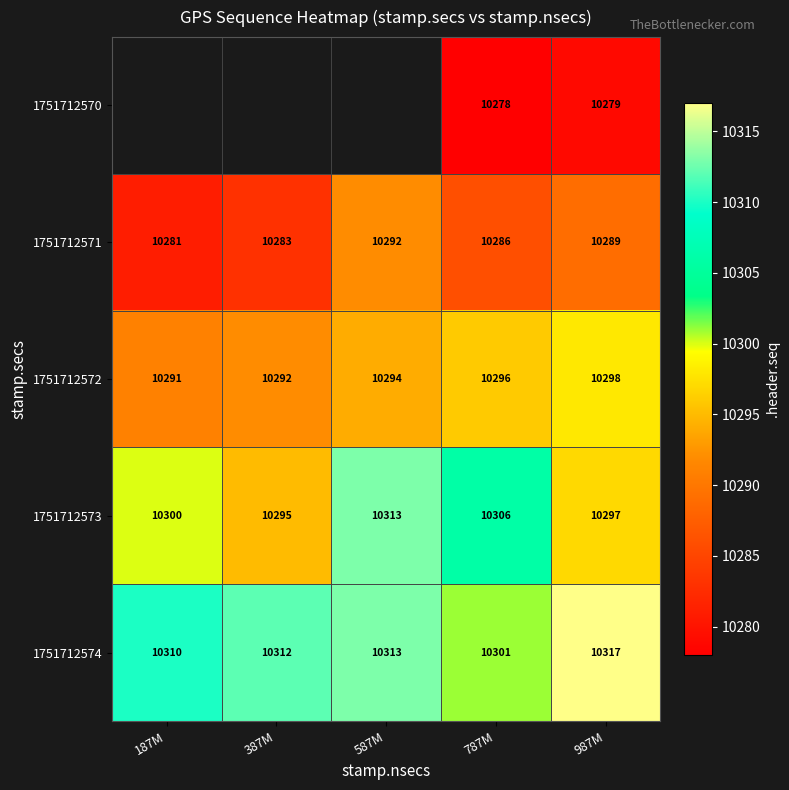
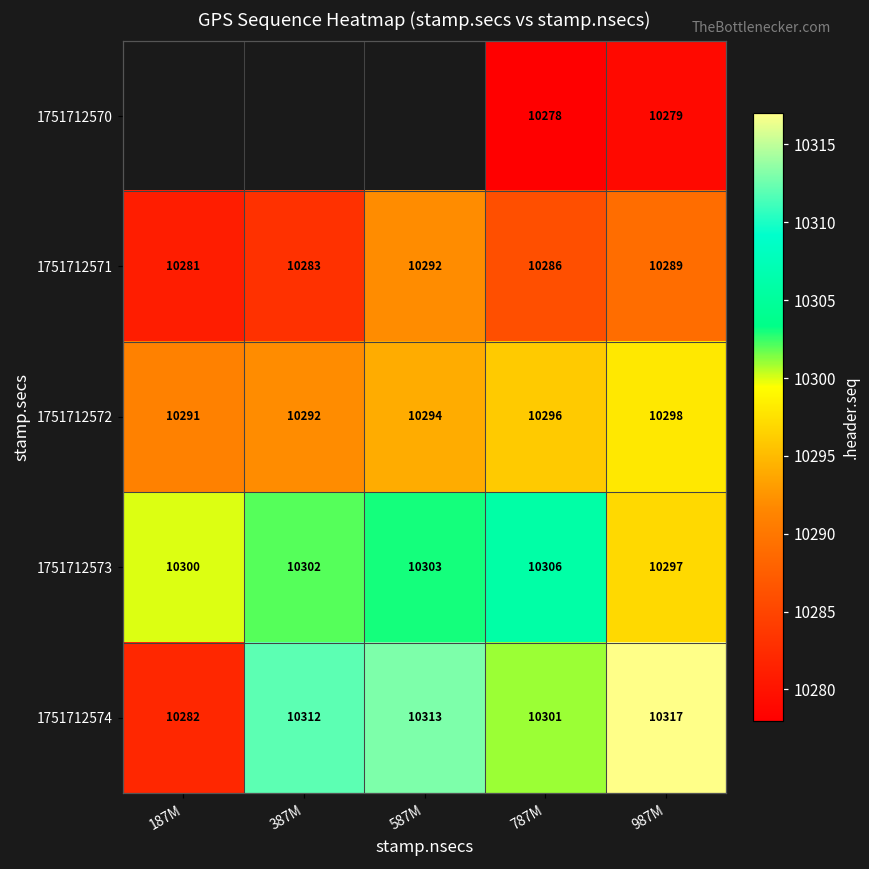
  {
    "1751712570": {
      "787M": 10278,
      "987M": 10279
    },
    "1751712571": {
      "187M": 10281,
      "387M": 10283,
      "587M": 10292,
      "787M": 10286,
      "987M": 10289
    },
    "1751712572": {
      "187M": 10291,
      "387M": 10292,
      "587M": 10294,
      "787M": 10296,
      "987M": 10298
    },
    "1751712573": {
      "187M": 10300,
-     "387M": 10295,
-     "587M": 10313,
+     "387M": 10302,
+     "587M": 10303,
      "787M": 10306,
      "987M": 10297
    },
    "1751712574": {
-     "187M": 10310,
+     "187M": 10282,
      "387M": 10312,
      "587M": 10313,
      "787M": 10301,
      "987M": 10317
    }
  }
